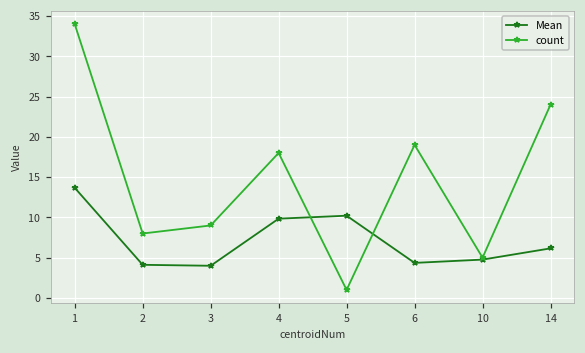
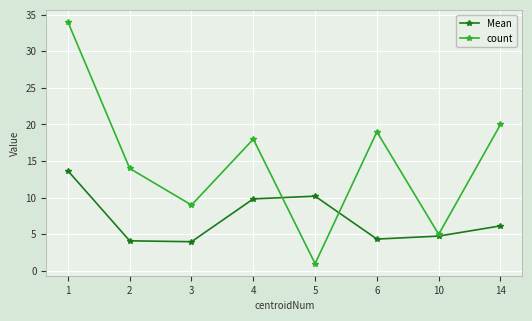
  {
    "Mean": {
      "1": 14,
      "2": 4,
      "3": 4,
      "4": 10,
      "5": 10,
      "6": 4,
      "14": 6
    },
    "count": {
      "1": 34,
-     "2": 8,
+     "2": 14,
      "3": 9,
      "4": 18,
      "5": 1,
      "6": 19,
-     "14": 24
+     "14": 20
    }
  }
